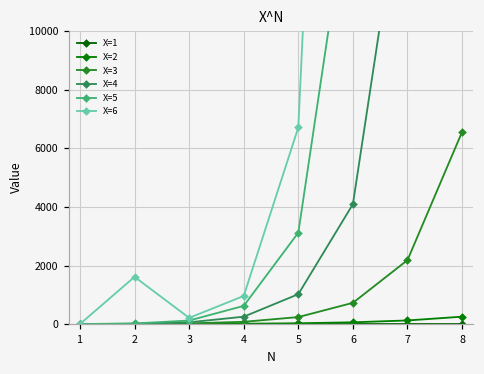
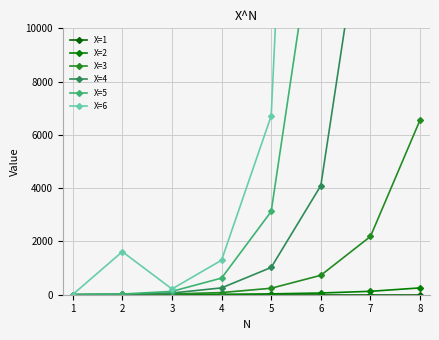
  {
    "X=6": {
      "2": 1600,
-     "4": 1000,
+     "4": 1300,
      "5": 6700
    }
  }
